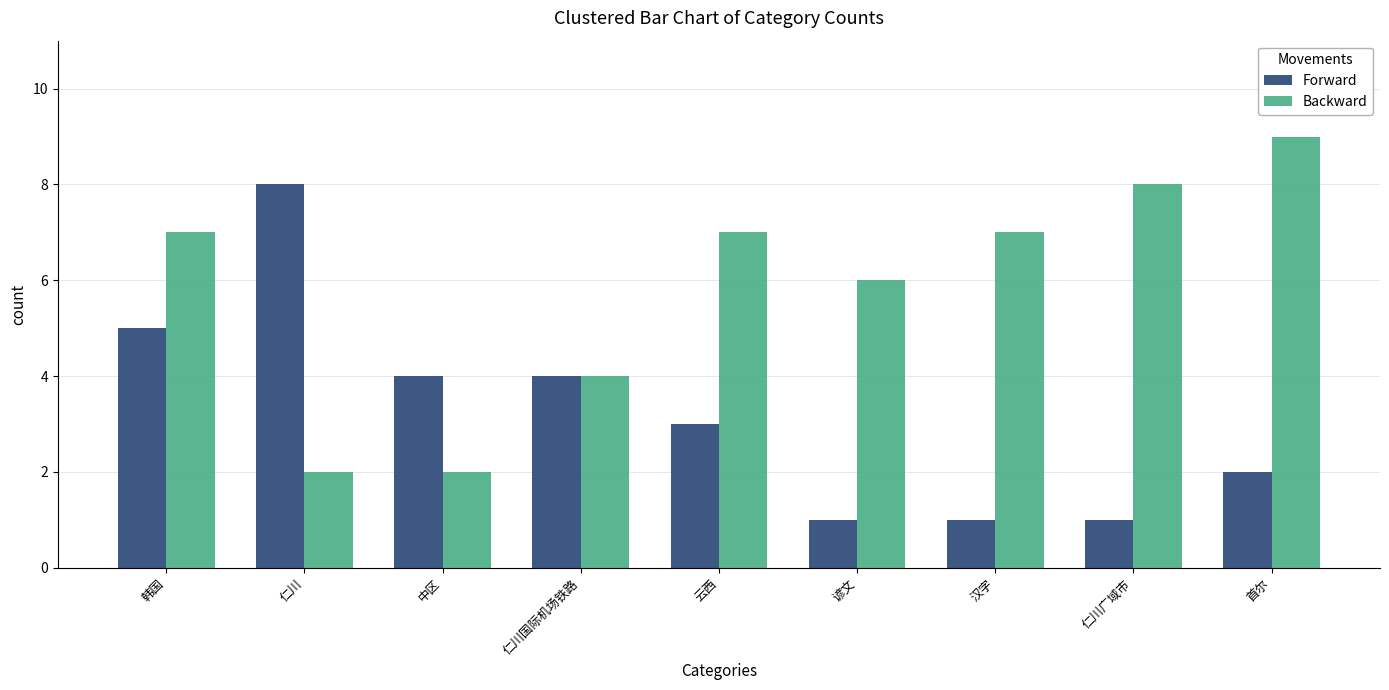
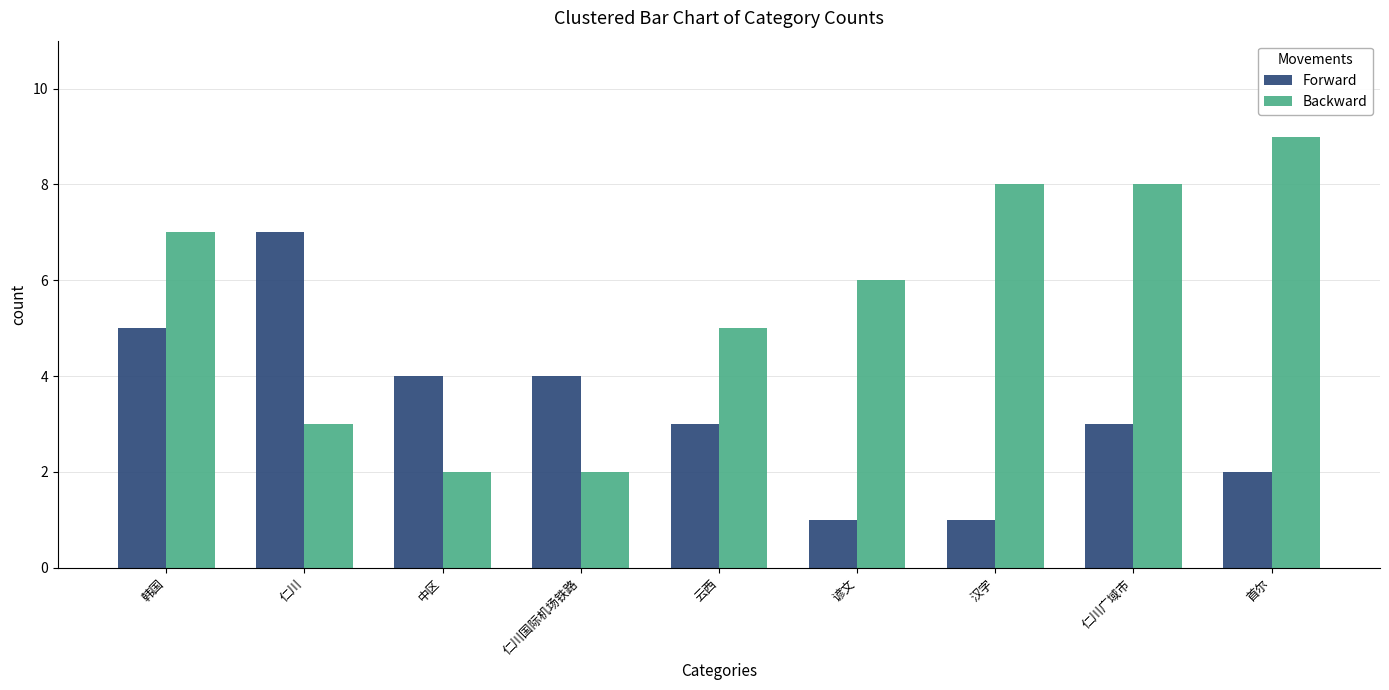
  {
    "Forward": {
      "韩国": 5,
-     "仁川": 8,
+     "仁川": 7,
      "中区": 4,
      "仁川国际机场铁路": 4,
      "云西": 3,
      "谚文": 1,
      "汉字": 1,
-     "仁川广域市": 1,
+     "仁川广域市": 3,
      "首尔": 2
    },
    "Backward": {
      "韩国": 7,
-     "仁川": 2,
+     "仁川": 3,
      "中区": 2,
-     "仁川国际机场铁路": 4,
-     "云西": 7,
+     "仁川国际机场铁路": 2,
+     "云西": 5,
      "谚文": 6,
-     "汉字": 7,
+     "汉字": 8,
      "仁川广域市": 8,
      "首尔": 9
    }
  }
